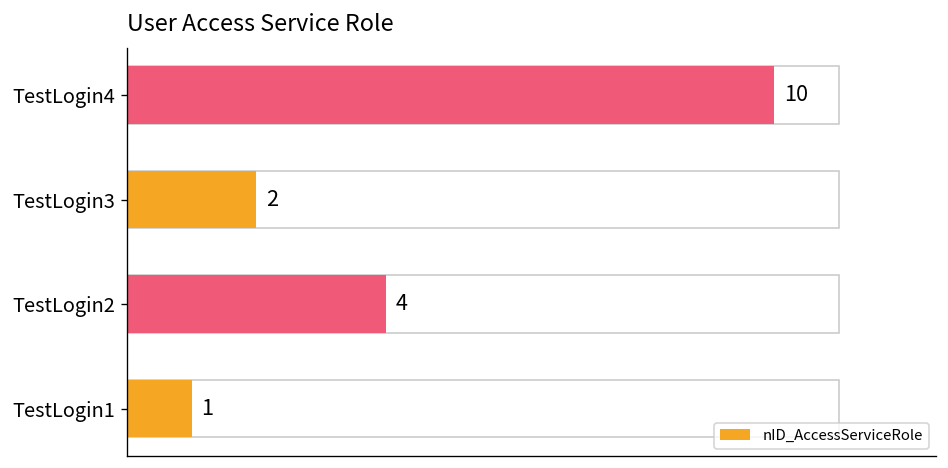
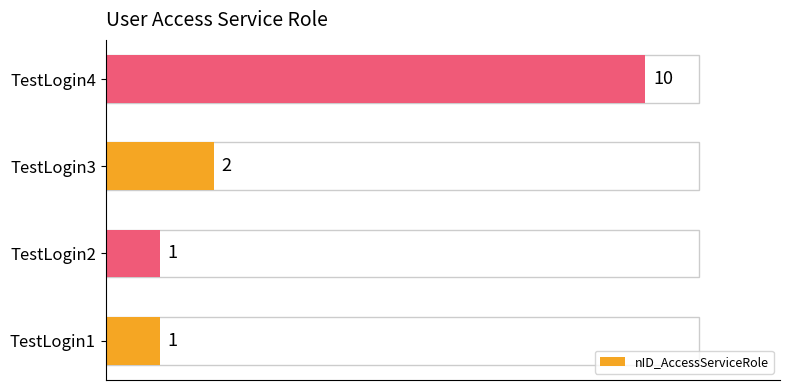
  {
    "TestLogin4": 10,
    "TestLogin3": 2,
-   "TestLogin2": 4,
+   "TestLogin2": 1,
    "TestLogin1": 1
  }
